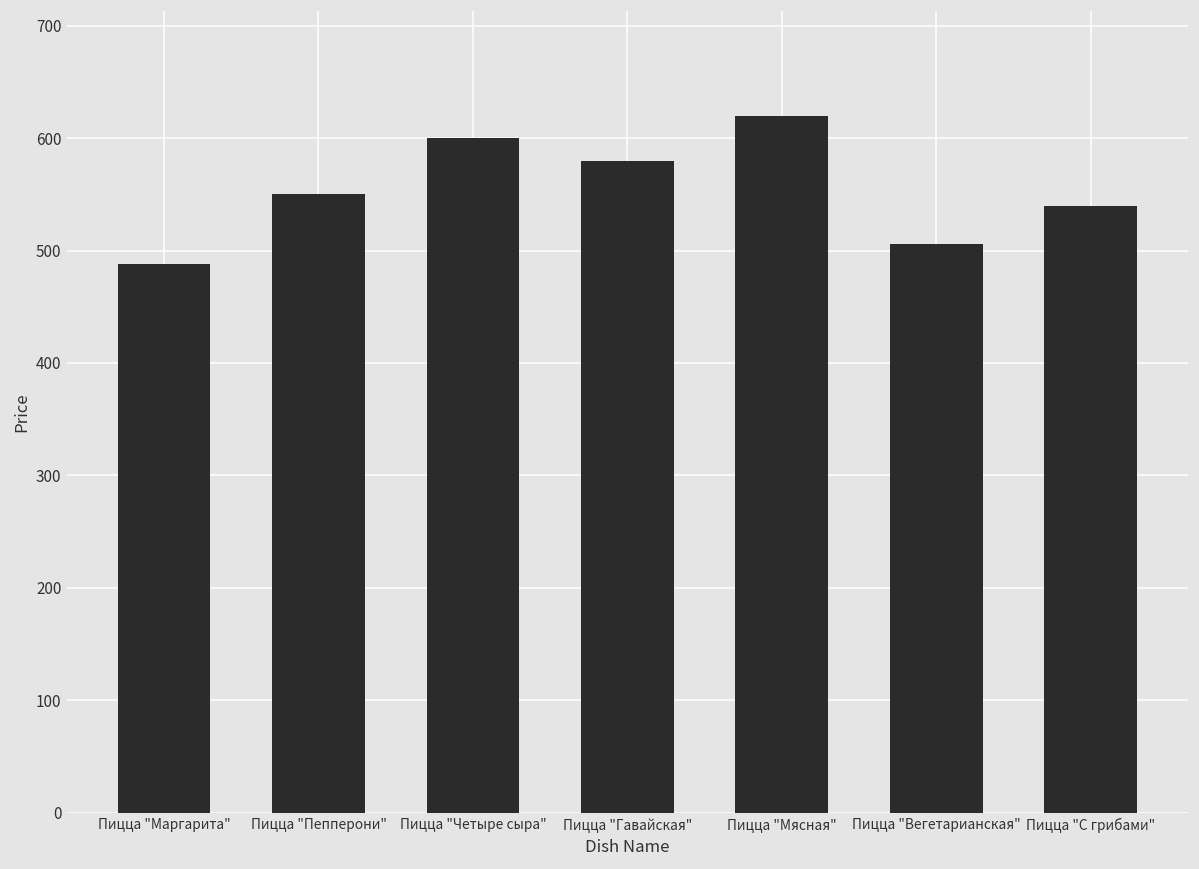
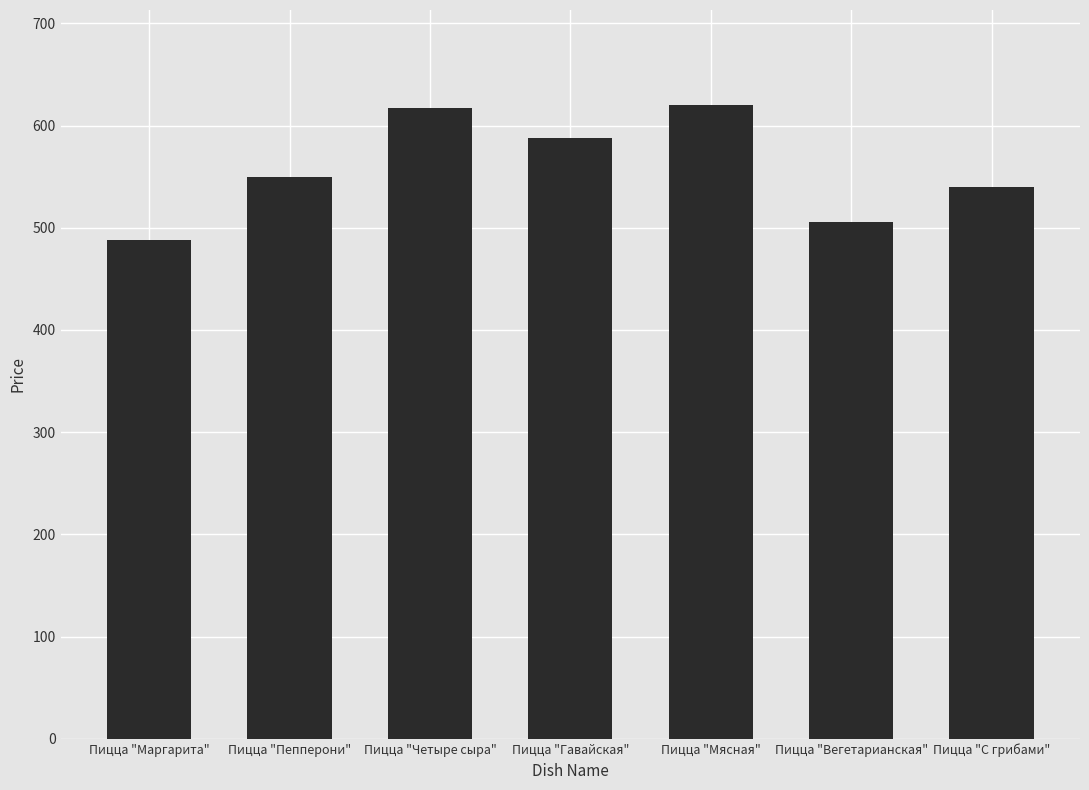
  {
    "Пицца \"Маргарита\"": 488,
    "Пицца \"Пепперони\"": 550,
-   "Пицца \"Четыре сыра\"": 600,
-   "Пицца \"Гавайская\"": 580,
+   "Пицца \"Четыре сыра\"": 617,
+   "Пицца \"Гавайская\"": 588,
    "Пицца \"Мясная\"": 620,
    "Пицца \"Вегетарианская\"": 506,
    "Пицца \"С грибами\"": 540
  }
